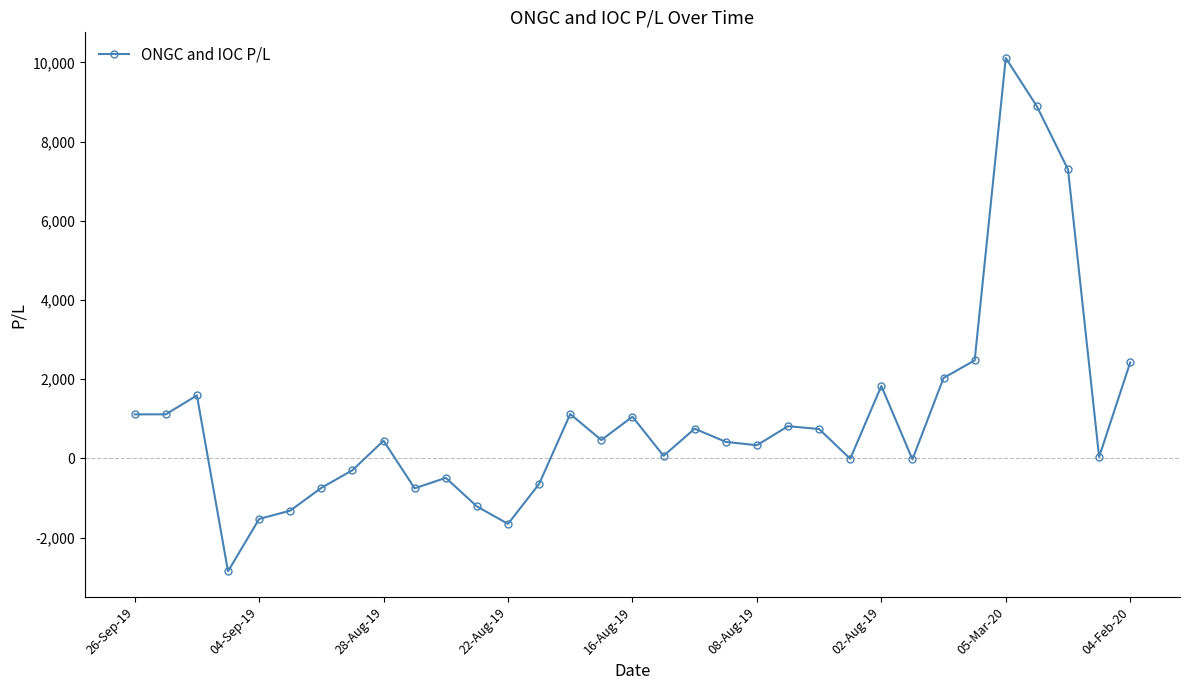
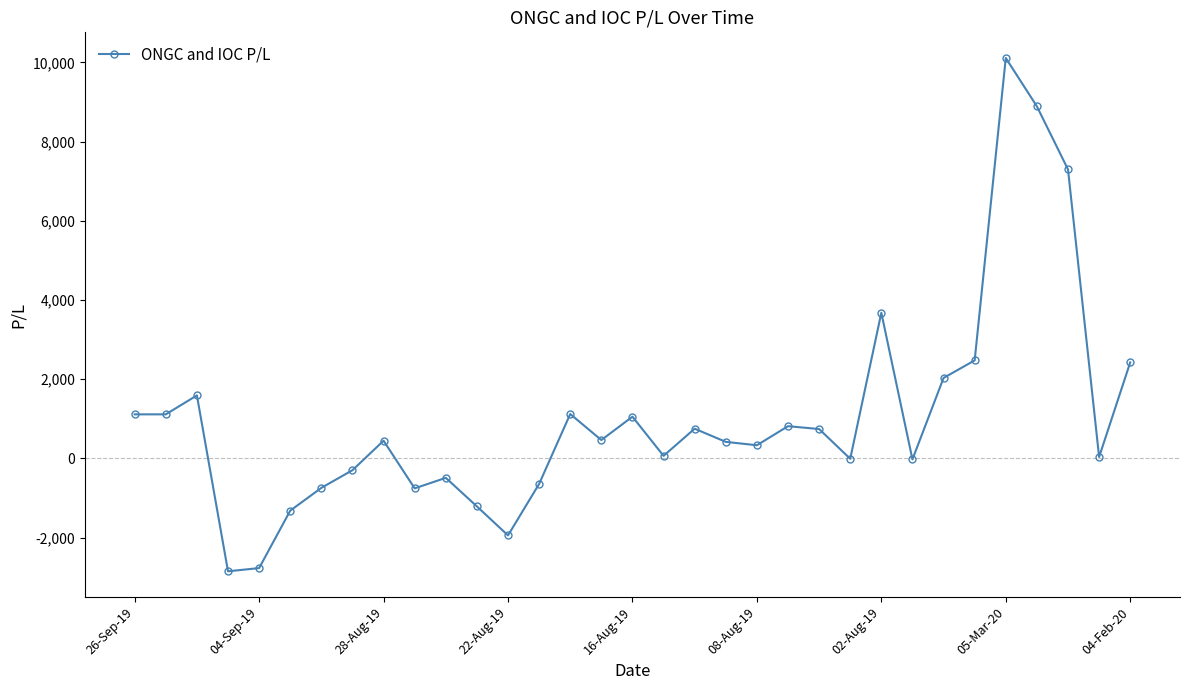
  {
    "26-Sep-19": "1,100",
-   "04-Sep-19": "-1,500",
+   "04-Sep-19": "-2,800",
    "28-Aug-19": "400",
-   "22-Aug-19": "-1,700",
+   "22-Aug-19": "-1,900",
    "16-Aug-19": "1,100",
    "08-Aug-19": "300",
-   "02-Aug-19": "1,800",
+   "02-Aug-19": "3,700",
    "05-Mar-20": "10,100",
    "04-Feb-20": "2,400"
  }
